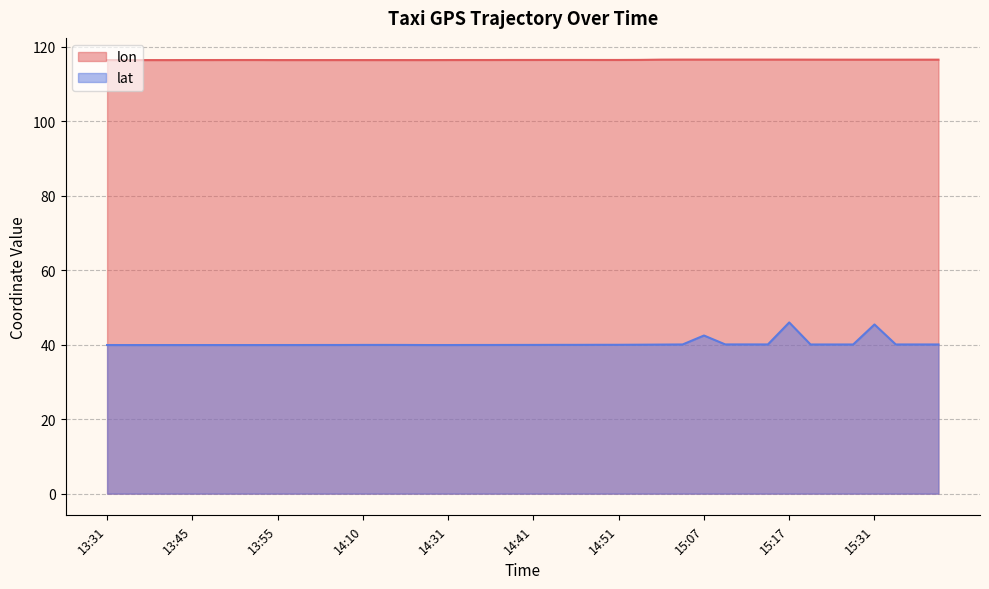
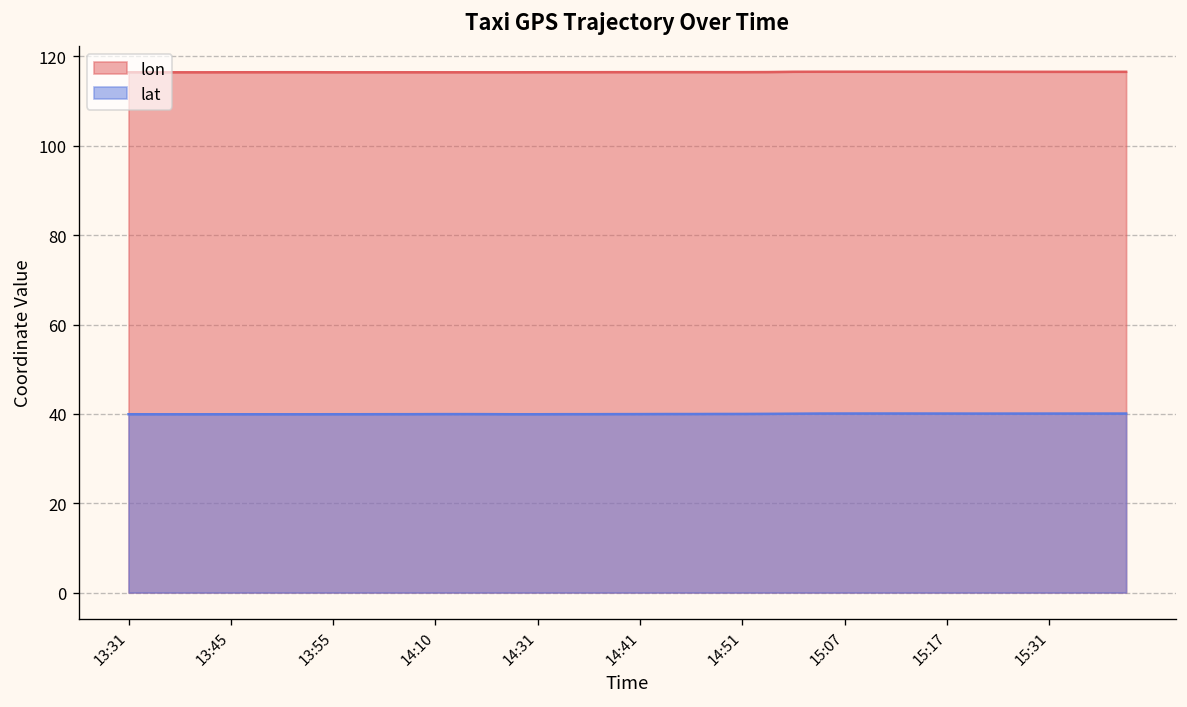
  {
    "lon": {
      "13:45": 116,
      "13:55": 116,
      "14:10": 116,
      "14:31": 116,
      "15:07": 117,
      "15:17": 117,
      "15:31": 117
    },
    "lat": {
      "13:31": 40,
      "13:45": 40,
      "13:55": 40,
      "14:10": 40,
      "14:31": 40,
-     "15:07": 42,
-     "15:17": 46,
-     "15:31": 45
+     "15:07": 40,
+     "15:17": 40,
+     "15:31": 40
    }
  }
